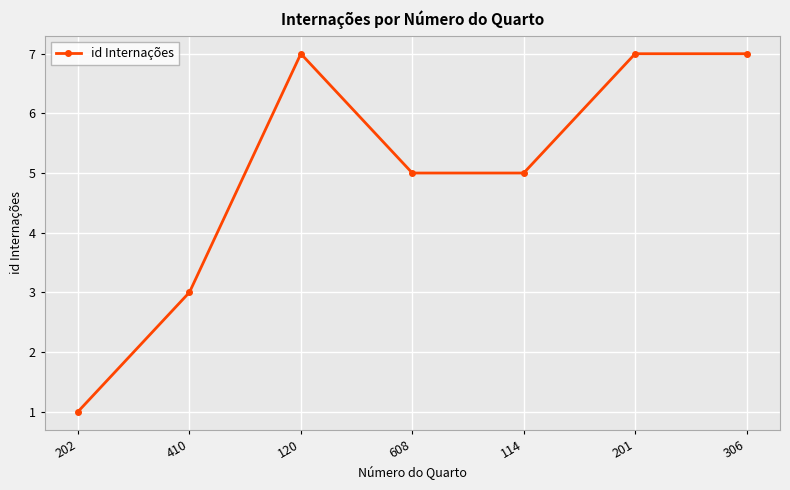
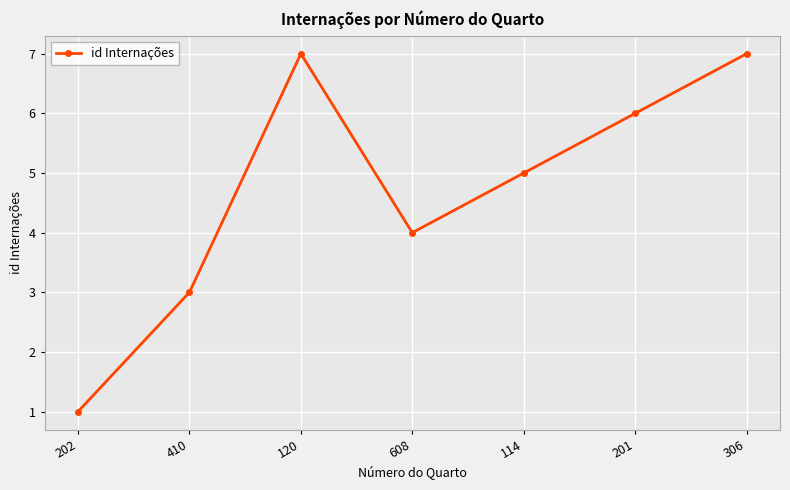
  {
    "202": 1,
    "410": 3,
    "120": 7,
-   "608": 5,
+   "608": 4,
    "114": 5,
-   "201": 7,
+   "201": 6,
    "306": 7
  }
